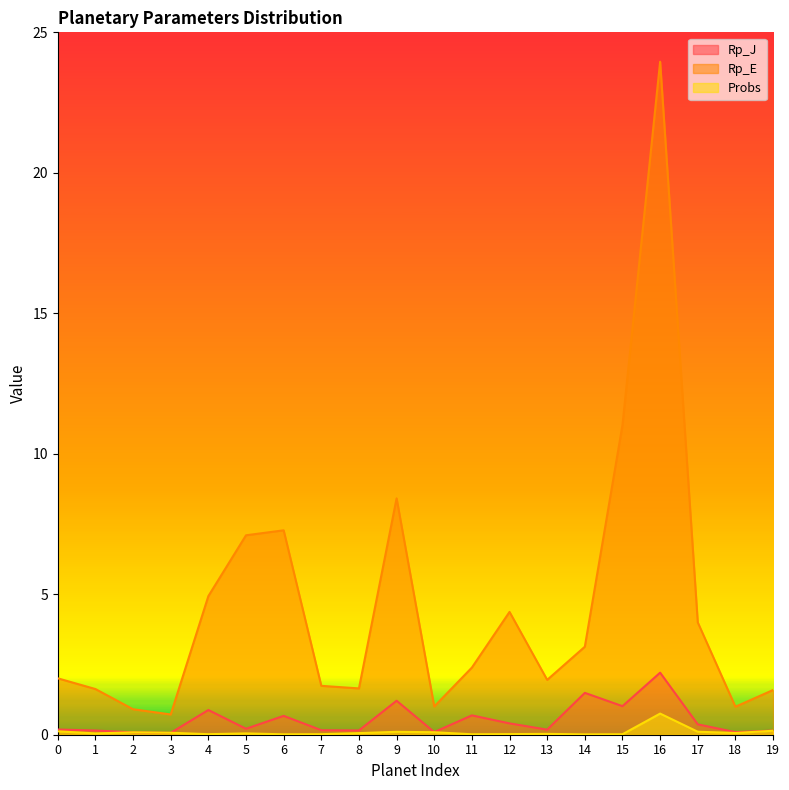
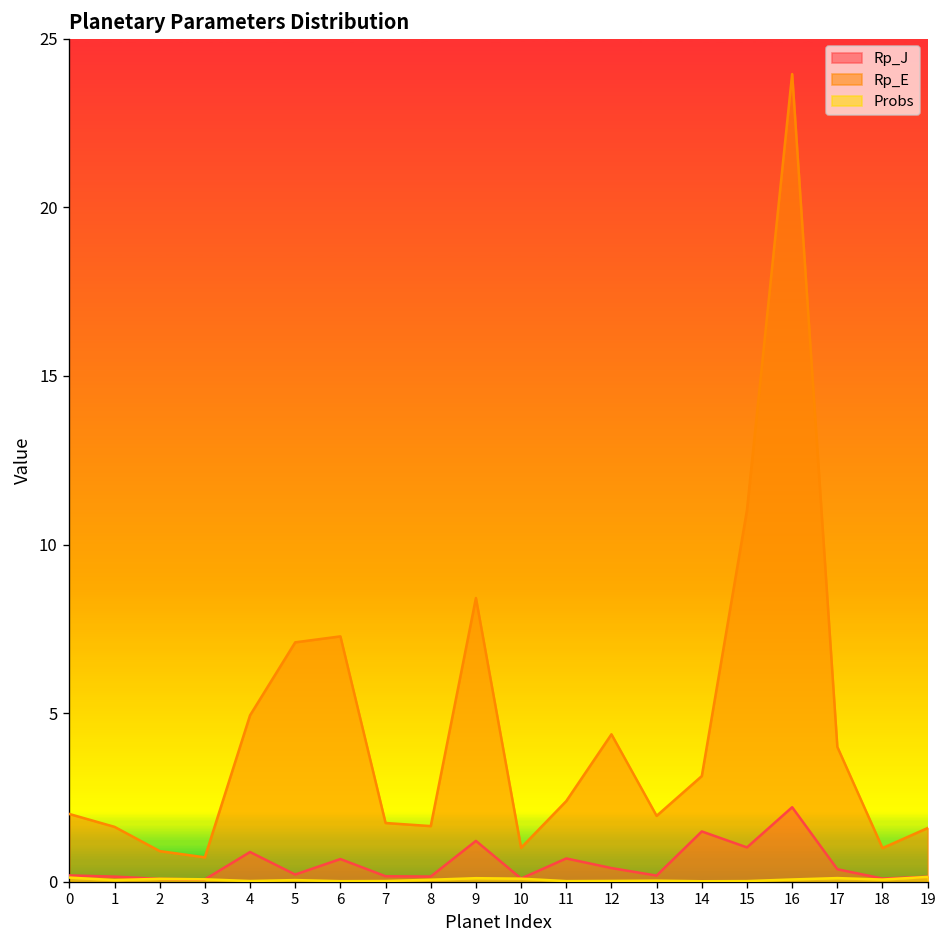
  {
    "Rp_J": {
      "1": 0.1,
      "4": 0.9,
      "5": 0.2,
      "6": 0.7,
      "7": 0.2,
      "8": 0.2,
      "9": 1.2,
      "11": 0.7,
      "12": 0.4,
      "13": 0.2,
      "14": 1.5,
      "15": 1.0,
      "16": 2.2,
      "17": 0.4
    },
    "Rp_E": {
      "0": 2.0,
      "1": 1.6,
      "2": 0.9,
      "3": 0.7,
      "4": 4.9,
      "5": 7.1,
      "6": 7.3,
      "7": 1.7,
      "8": 1.6,
      "9": 8.4,
      "10": 1.0,
      "11": 2.4,
      "12": 4.4,
      "13": 2.0,
      "14": 3.1,
      "15": 11.0,
      "16": 24.0,
      "17": 4.0,
      "18": 1.0,
      "19": 1.6
    },
    "Probs": {
      "1": 0.0,
      "4": 0.0,
      "5": 0.0,
      "6": 0.0,
      "7": 0.0,
      "8": 0.1,
      "9": 0.1,
      "11": 0.0,
      "12": 0.0,
      "13": 0.0,
      "14": 0.0,
      "15": 0.0,
-     "16": 0.8,
+     "16": 0.1,
      "17": 0.1
    }
  }
